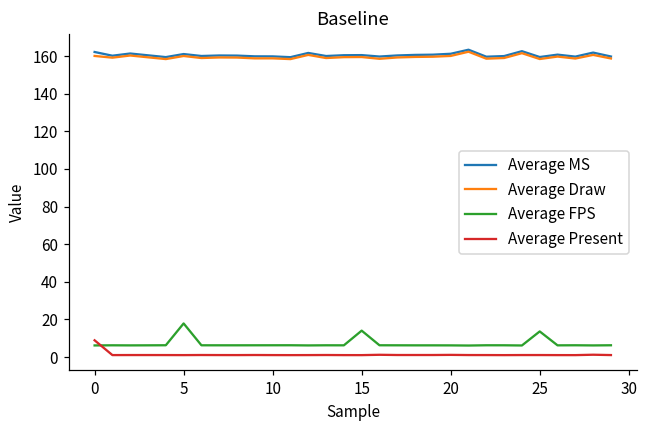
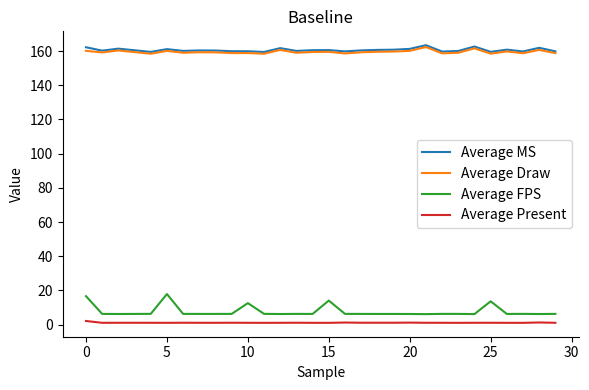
  {
    "Average MS": {
      "0": 162
    },
    "Average Draw": {
      "0": 160
    },
    "Average FPS": {
-     "0": 6,
+     "0": 17,
      "5": 18,
-     "10": 6,
+     "10": 13,
      "15": 14,
      "20": 6,
      "25": 14
    },
    "Average Present": {
-     "0": 9,
+     "0": 2,
      "5": 1,
      "10": 1,
      "15": 1,
      "20": 1,
      "25": 1
    }
  }
